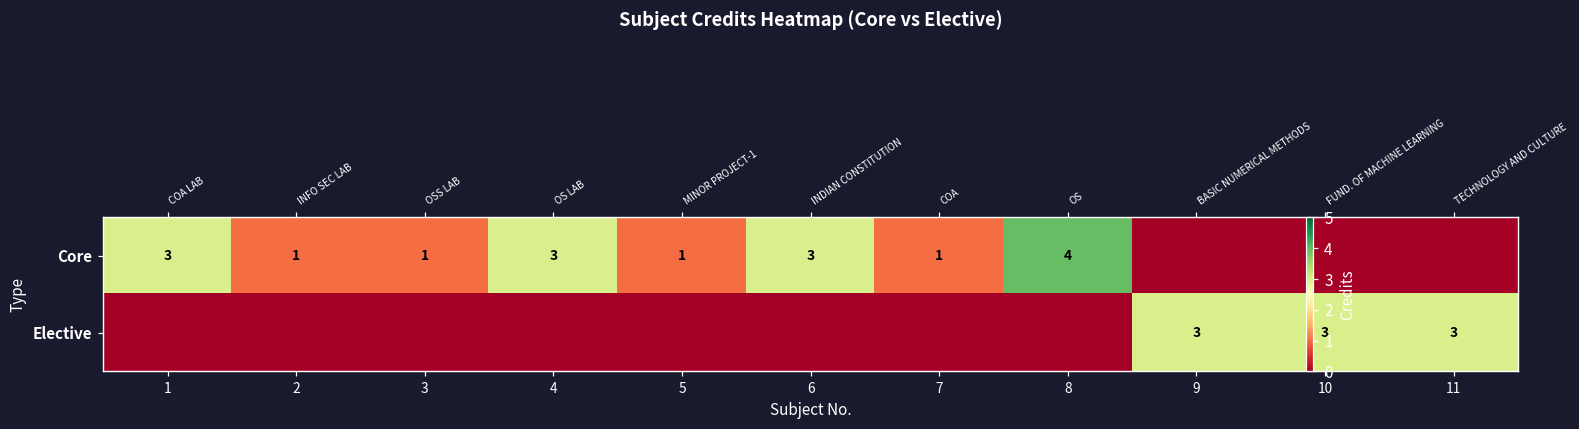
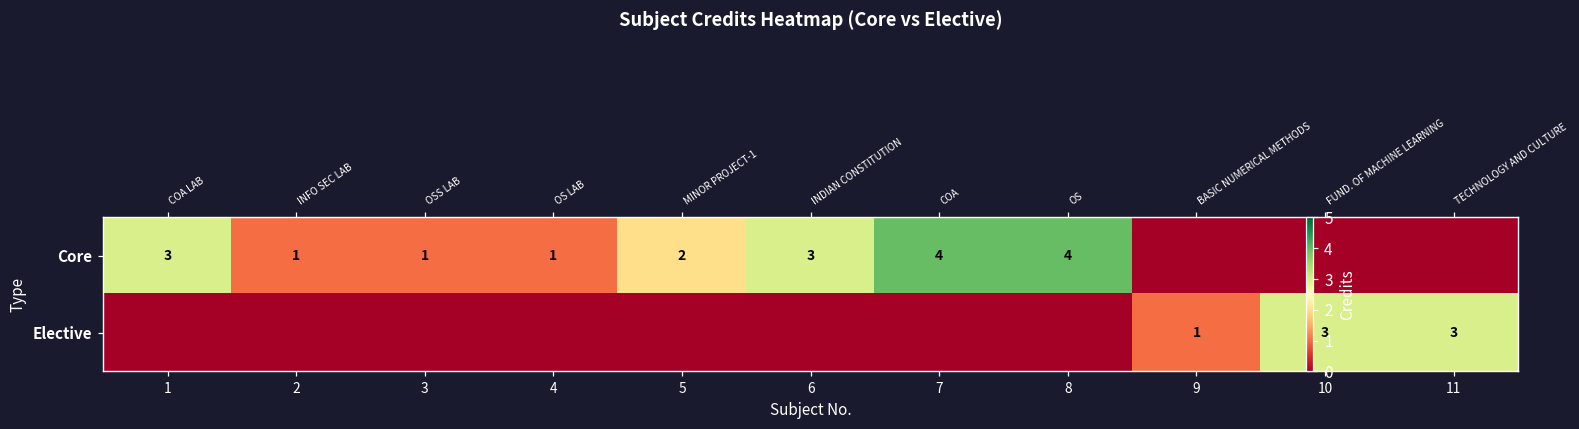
  {
    "Core": {
      "1": 3,
      "2": 1,
      "3": 1,
-     "4": 3,
-     "5": 1,
+     "4": 1,
+     "5": 2,
      "6": 3,
-     "7": 1,
+     "7": 4,
      "8": 4
    },
    "Elective": {
-     "9": 3,
+     "9": 1,
      "10": 3,
      "11": 3
    }
  }
